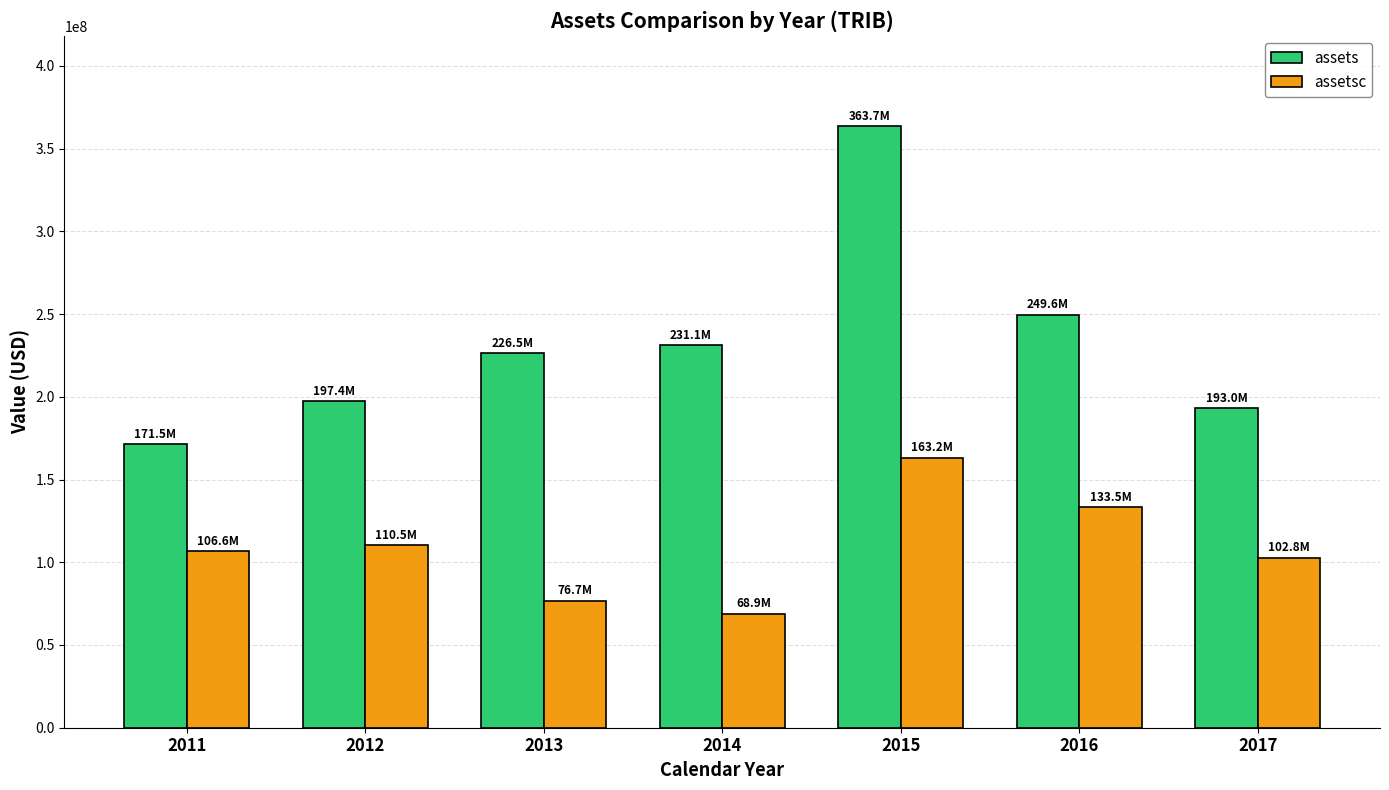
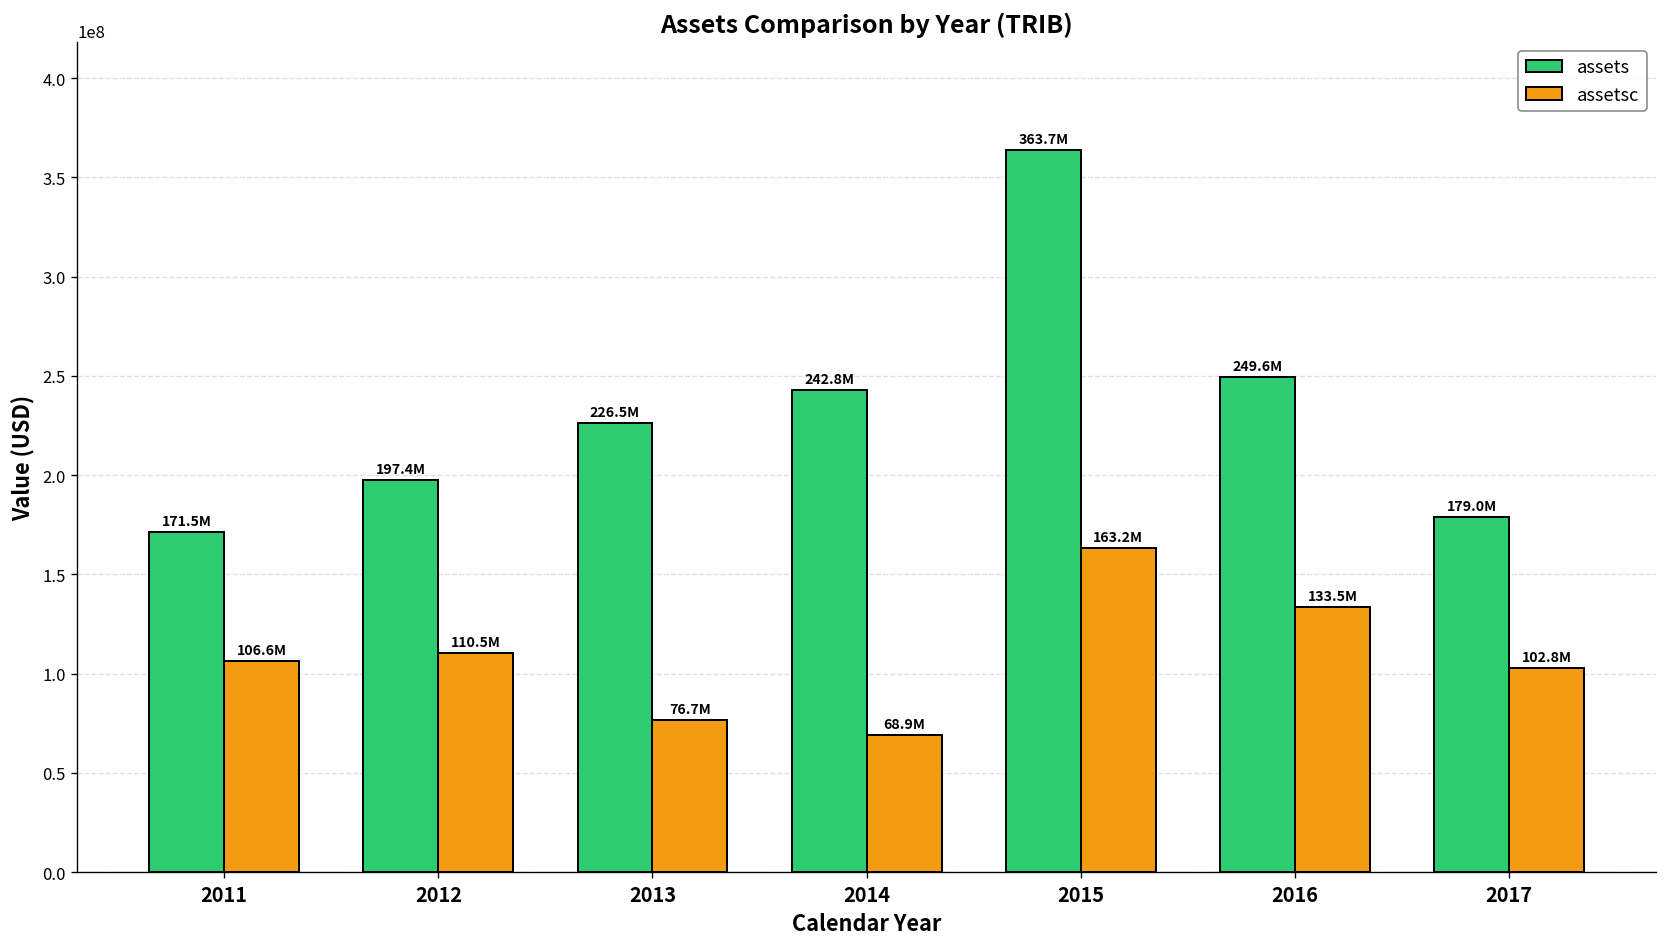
  {
    "assets": {
      "2011": "171.5M",
      "2012": "197.4M",
      "2013": "226.5M",
-     "2014": "231.1M",
+     "2014": "242.8M",
      "2015": "363.7M",
      "2016": "249.6M",
-     "2017": "193.0M"
+     "2017": "179.0M"
    },
    "assetsc": {
      "2011": "106.6M",
      "2012": "110.5M",
      "2013": "76.7M",
      "2014": "68.9M",
      "2015": "163.2M",
      "2016": "133.5M",
      "2017": "102.8M"
    }
  }
